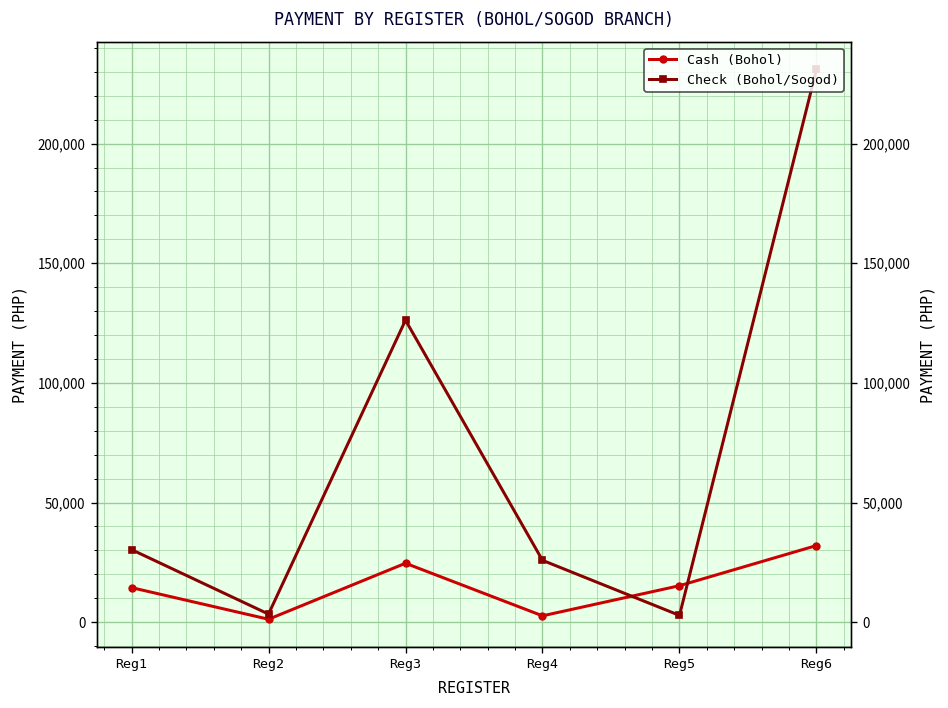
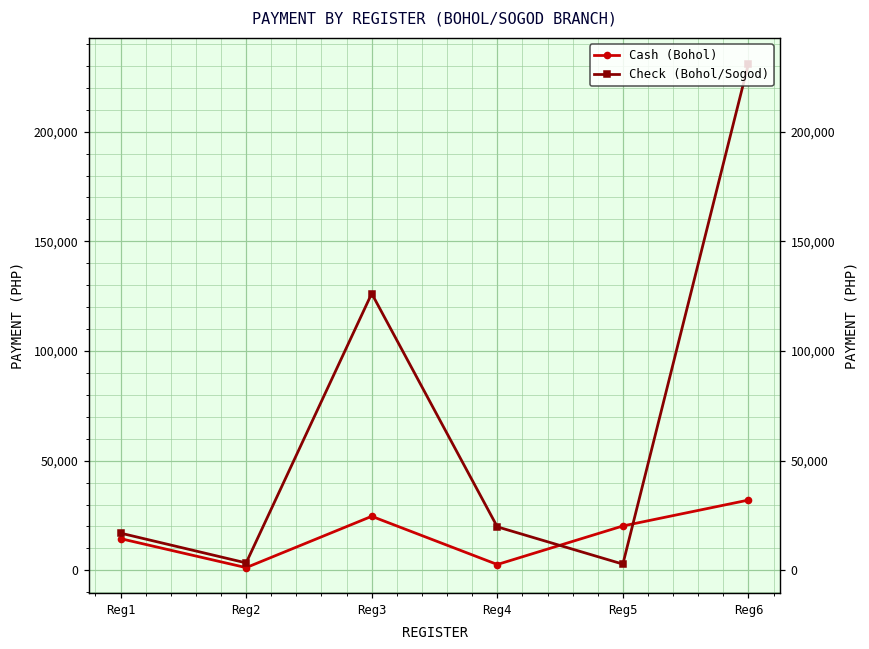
  {
    "Cash (Bohol)": {
      "Reg1": "14,000",
      "Reg2": "1,000",
      "Reg3": "25,000",
      "Reg4": "3,000",
-     "Reg5": "15,000",
+     "Reg5": "20,000",
      "Reg6": "32,000"
    },
    "Check (Bohol/Sogod)": {
-     "Reg1": "30,000",
+     "Reg1": "17,000",
      "Reg2": "3,000",
      "Reg3": "126,000",
-     "Reg4": "26,000",
+     "Reg4": "20,000",
      "Reg5": "3,000"
    }
  }
